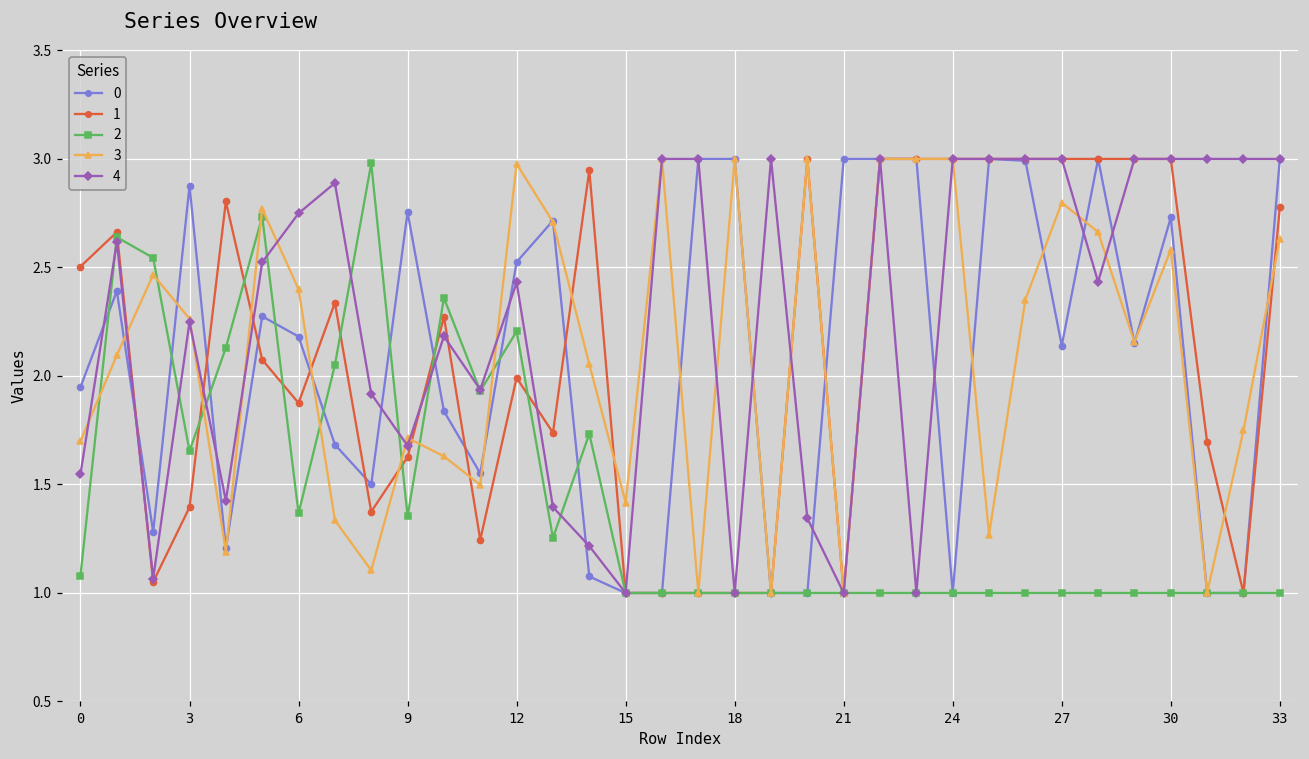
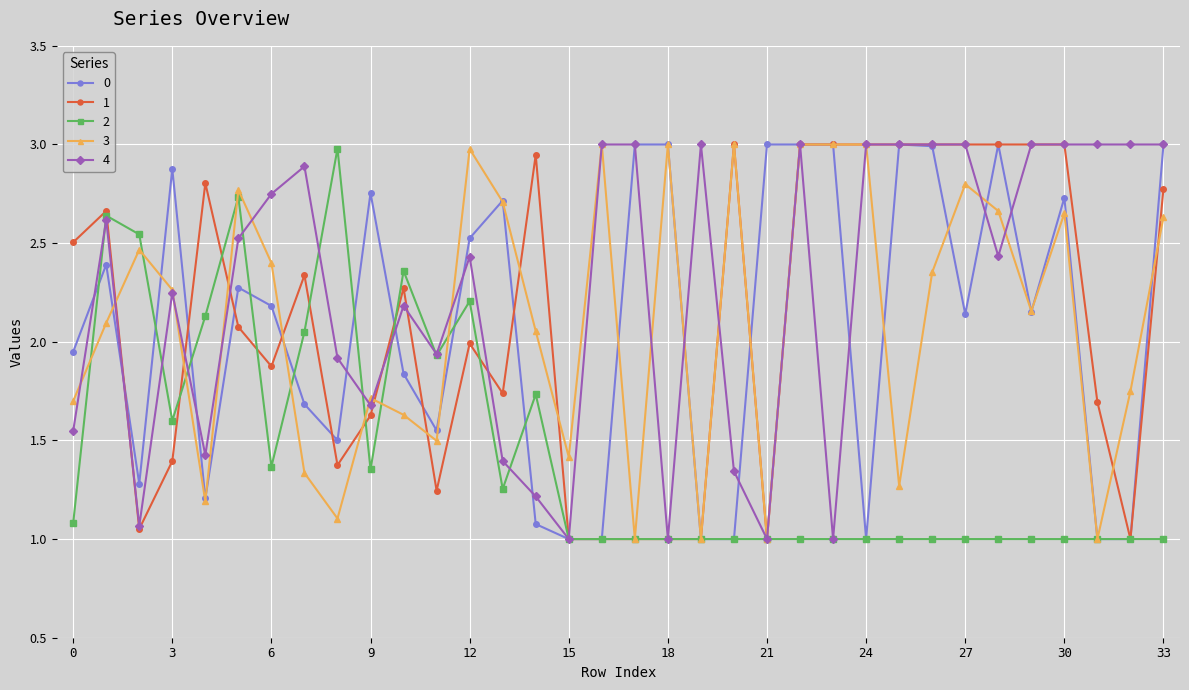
  {
    "1": {
      "0": 2.50,
      "3": 1.40,
      "6": 1.88,
      "9": 1.63,
      "12": 1.99,
      "33": 2.78
    },
    "2": {
      "0": 1.08,
-     "3": 1.65,
+     "3": 1.60,
      "6": 1.37,
      "9": 1.35,
      "12": 2.21,
      "27": 1.00,
      "30": 1.00,
      "33": 1.00
    },
    "3": {
      "0": 1.70,
      "3": 2.26,
      "6": 2.40,
      "9": 1.71,
      "12": 2.98,
      "15": 1.42,
      "27": 2.80,
-     "30": 2.58,
+     "30": 2.65,
      "33": 2.63
    }
  }
